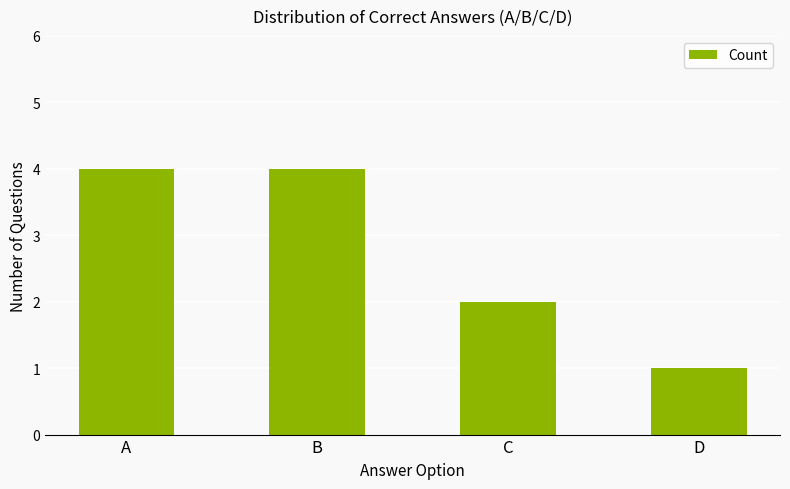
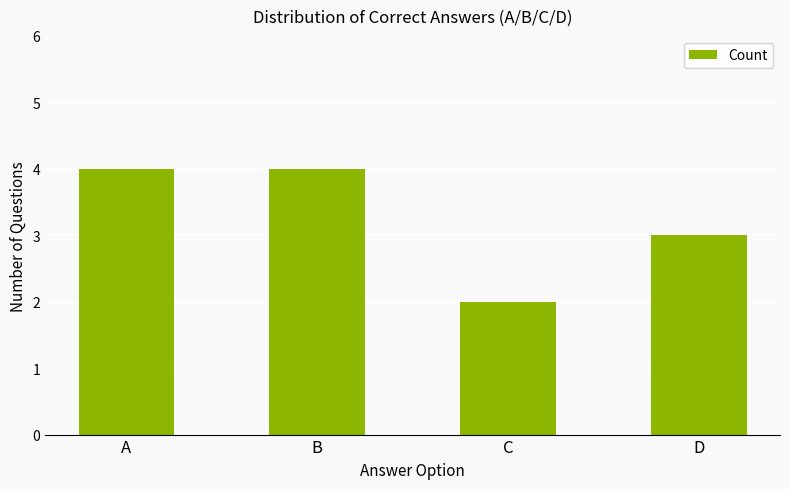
  {
    "A": 4,
    "B": 4,
    "C": 2,
-   "D": 1
+   "D": 3
  }
